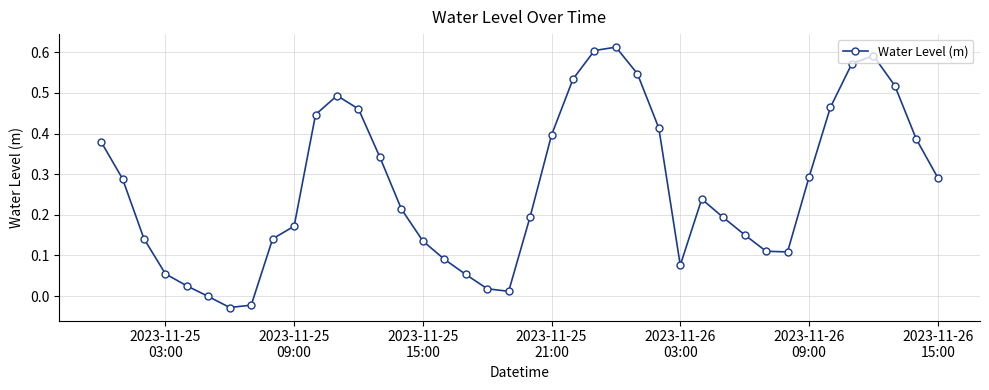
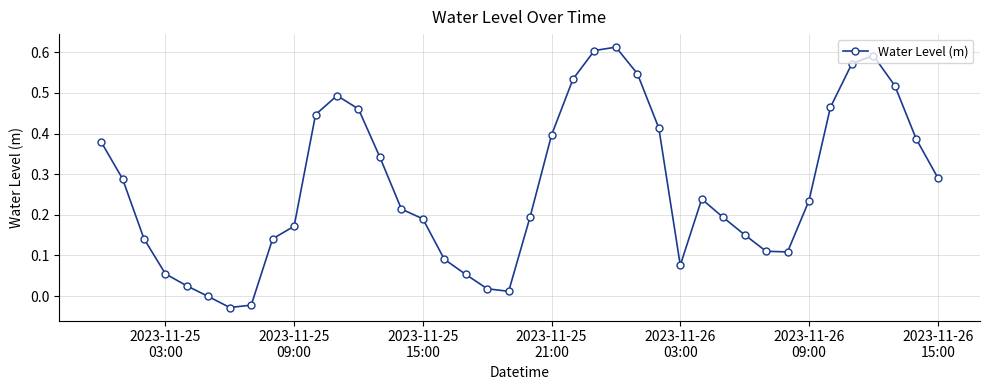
  {
    "2023-11-25 03:00": 0.05,
    "2023-11-25 09:00": 0.17,
-   "2023-11-25 15:00": 0.14,
+   "2023-11-25 15:00": 0.19,
    "2023-11-25 21:00": 0.40,
    "2023-11-26 03:00": 0.08,
-   "2023-11-26 09:00": 0.29,
+   "2023-11-26 09:00": 0.23,
    "2023-11-26 15:00": 0.29
  }
